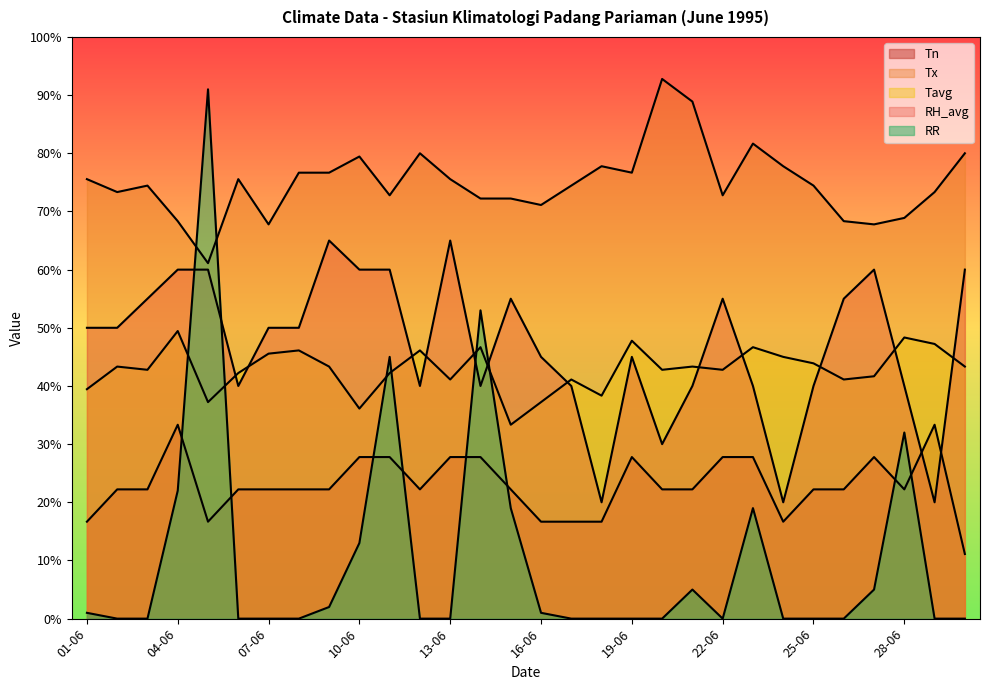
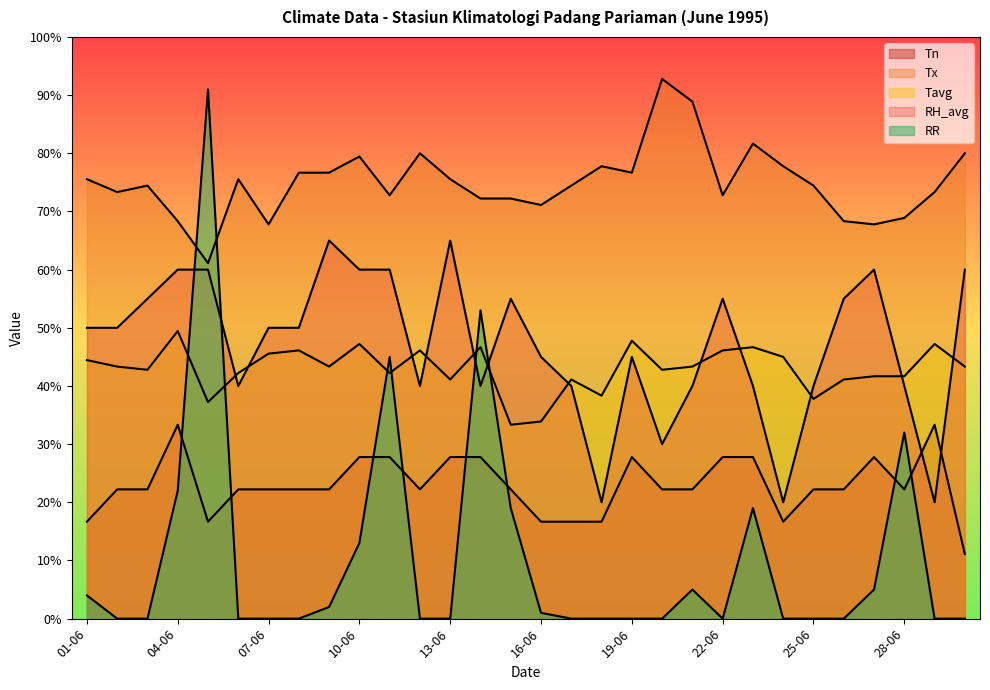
  {
    "Tavg": {
-     "01-06": "39%",
+     "01-06": "44%",
      "04-06": "49%",
      "07-06": "46%",
-     "10-06": "36%",
+     "10-06": "47%",
      "13-06": "41%",
-     "16-06": "37%",
+     "16-06": "34%",
      "19-06": "48%",
-     "22-06": "43%",
-     "25-06": "44%",
-     "28-06": "48%"
+     "22-06": "46%",
+     "25-06": "38%",
+     "28-06": "42%"
    },
    "RR": {
-     "01-06": "1%",
+     "01-06": "4%",
      "04-06": "22%",
      "07-06": "0%",
      "10-06": "13%",
      "13-06": "0%",
      "16-06": "1%",
      "19-06": "0%",
      "22-06": "0%",
      "25-06": "0%",
      "28-06": "32%"
    }
  }
